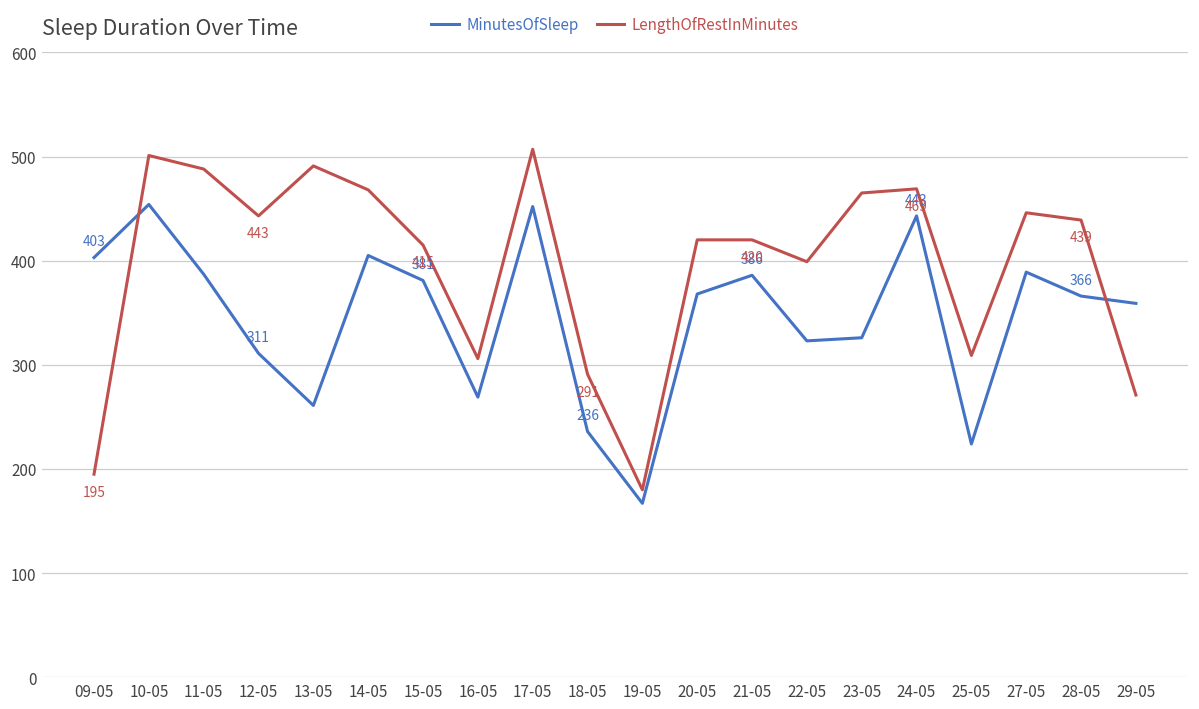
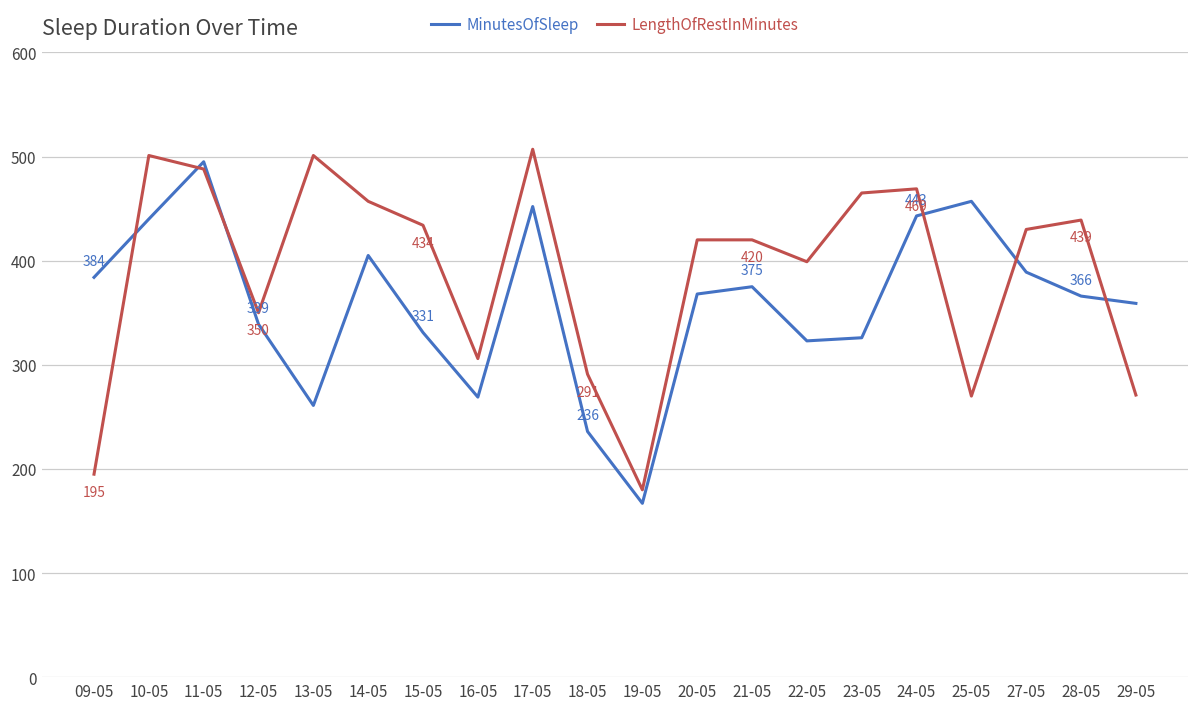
  {
    "MinutesOfSleep": {
-     "09-05": 403,
-     "10-05": 450,
-     "11-05": 390,
-     "12-05": 311,
-     "15-05": 381,
+     "09-05": 384,
+     "10-05": 440,
+     "11-05": 500,
+     "12-05": 339,
+     "15-05": 331,
      "18-05": 236,
-     "21-05": 386,
-     "25-05": 220,
+     "21-05": 375,
+     "25-05": 460,
      "28-05": 366
    },
    "LengthOfRestInMinutes": {
      "09-05": 195,
-     "12-05": 443,
-     "13-05": 490,
-     "14-05": 470,
-     "15-05": 415,
+     "12-05": 350,
+     "13-05": 500,
+     "14-05": 460,
+     "15-05": 434,
      "18-05": 291,
      "21-05": 420,
-     "25-05": 310,
-     "27-05": 450,
+     "25-05": 270,
+     "27-05": 430,
      "28-05": 439
    }
  }
